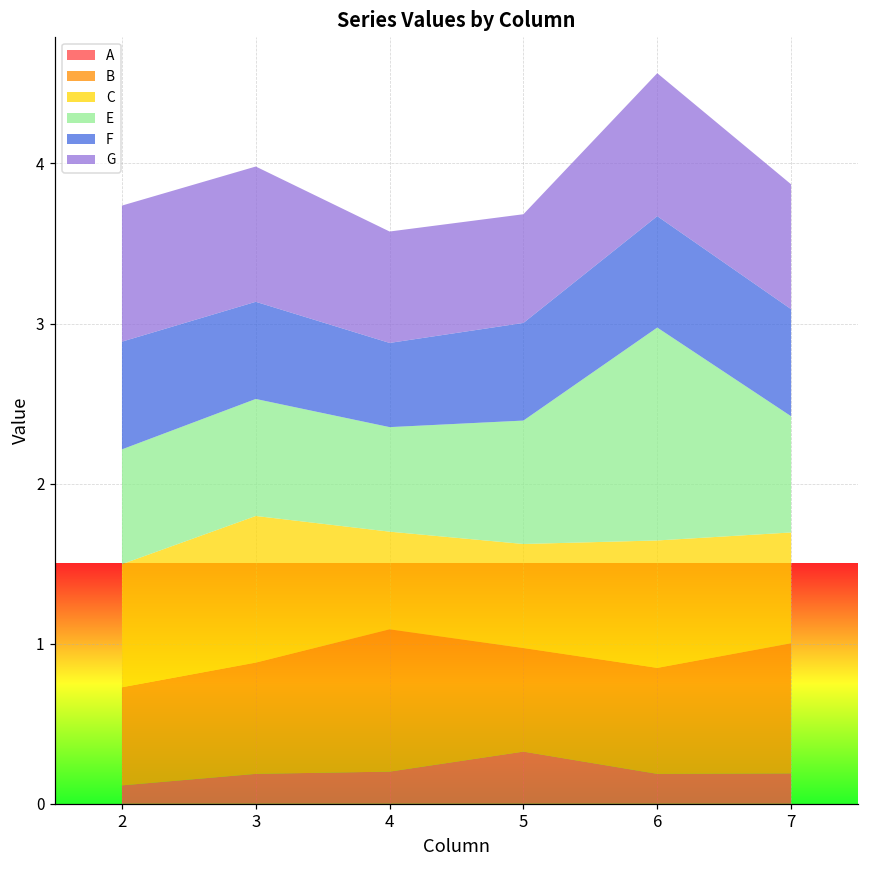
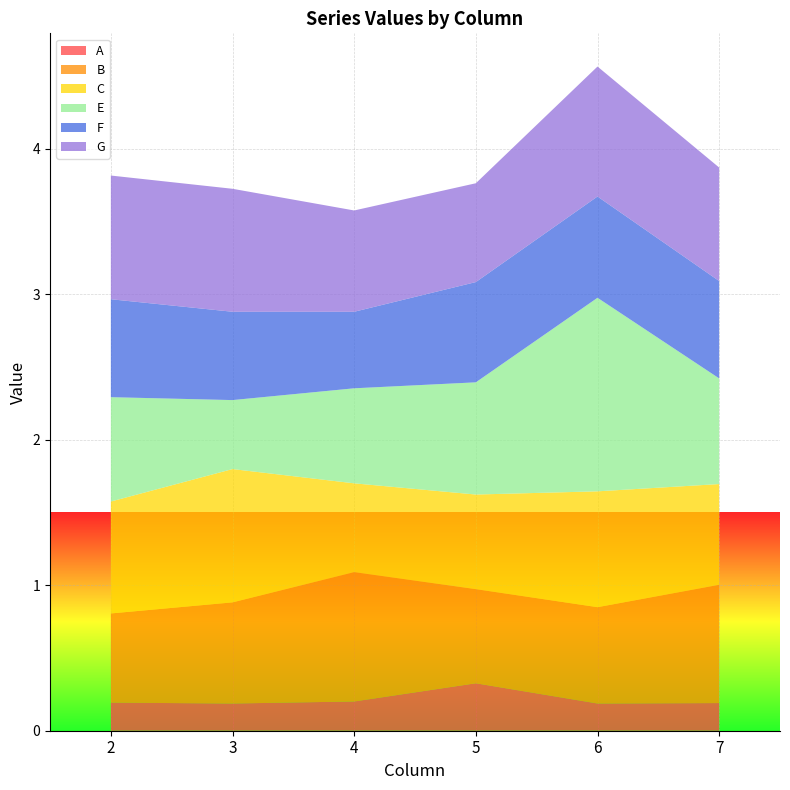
  {
    "A": {
-     "2": 0.12,
+     "2": 0.19,
      "3": 0.19,
      "4": 0.20,
      "5": 0.33,
      "6": 0.19,
      "7": 0.19
    },
    "B": {
      "2": 0.61,
      "3": 0.69,
      "4": 0.89,
      "5": 0.65,
      "6": 0.66,
      "7": 0.81
    },
    "C": {
      "2": 0.77,
      "3": 0.92,
      "4": 0.61,
      "5": 0.65,
      "6": 0.80,
      "7": 0.69
    },
    "E": {
      "2": 0.72,
-     "3": 0.73,
+     "3": 0.47,
      "4": 0.65,
      "5": 0.77,
      "6": 1.33,
      "7": 0.73
    },
    "F": {
      "2": 0.67,
      "3": 0.61,
      "4": 0.53,
-     "5": 0.61,
+     "5": 0.69,
      "6": 0.70,
      "7": 0.67
    },
    "G": {
      "2": 0.85,
      "3": 0.84,
      "4": 0.70,
      "5": 0.68,
      "6": 0.89,
      "7": 0.78
    }
  }
